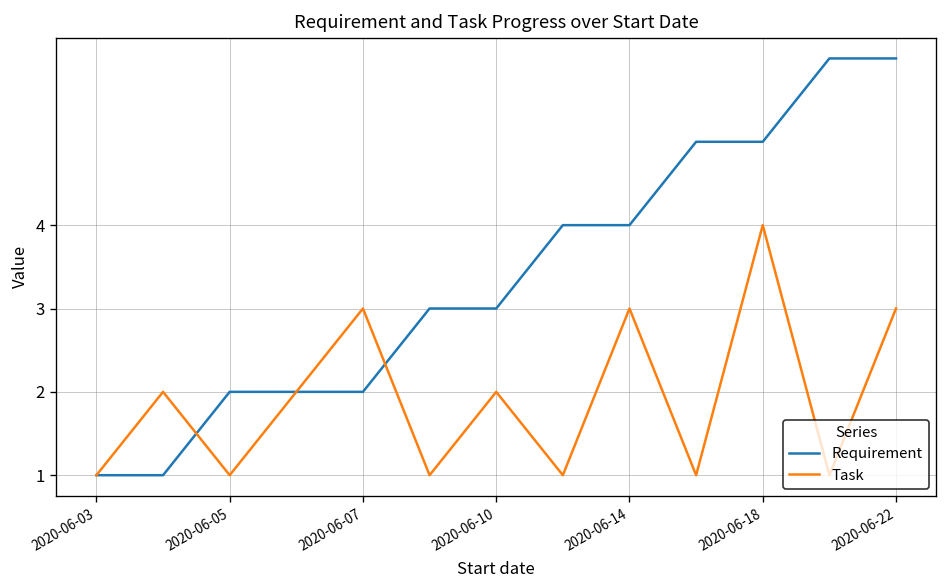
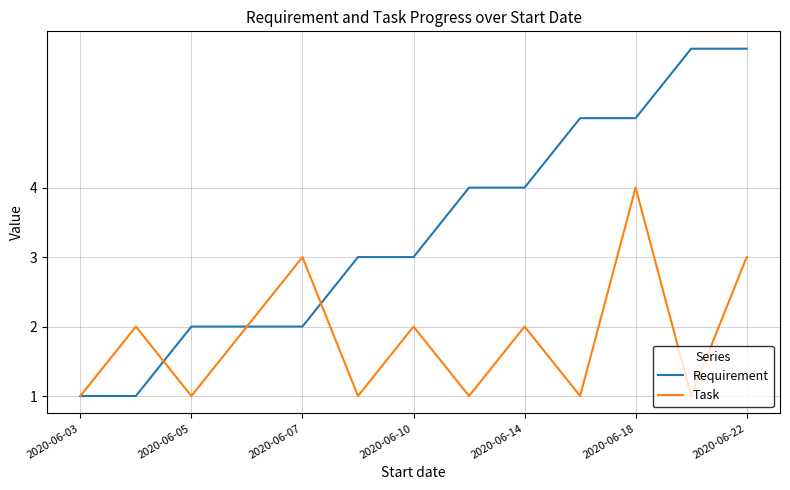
  {
    "Requirement": {
      "2020-06-05": 2,
      "2020-06-07": 2,
      "2020-06-10": 3,
      "2020-06-14": 4,
      "2020-06-18": 5,
      "2020-06-22": 6
    },
    "Task": {
      "2020-06-05": 1,
      "2020-06-07": 3,
      "2020-06-10": 2,
-     "2020-06-14": 3,
+     "2020-06-14": 2,
      "2020-06-18": 4,
      "2020-06-22": 3
    }
  }
